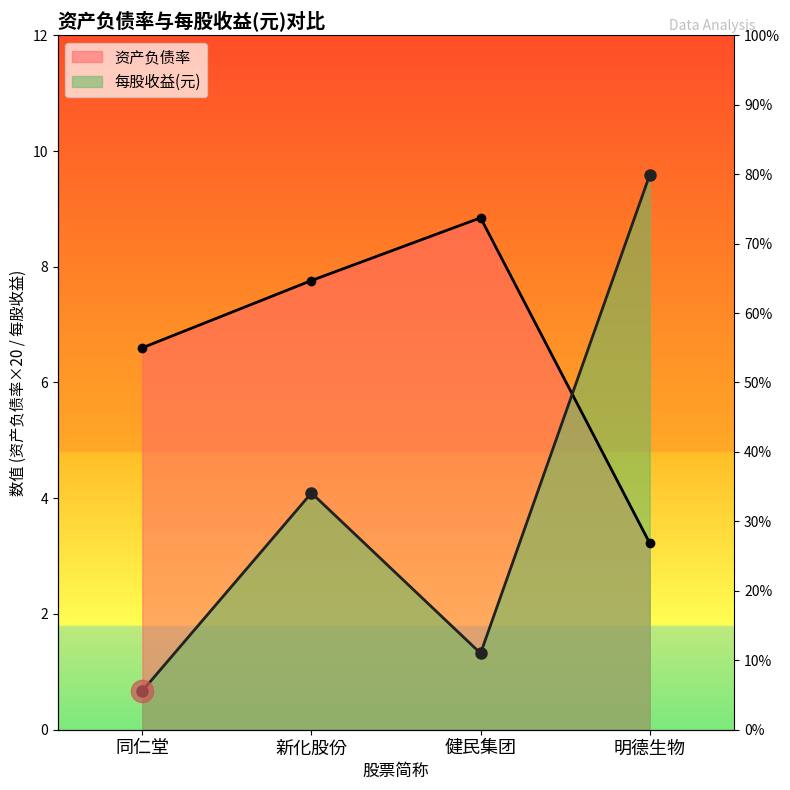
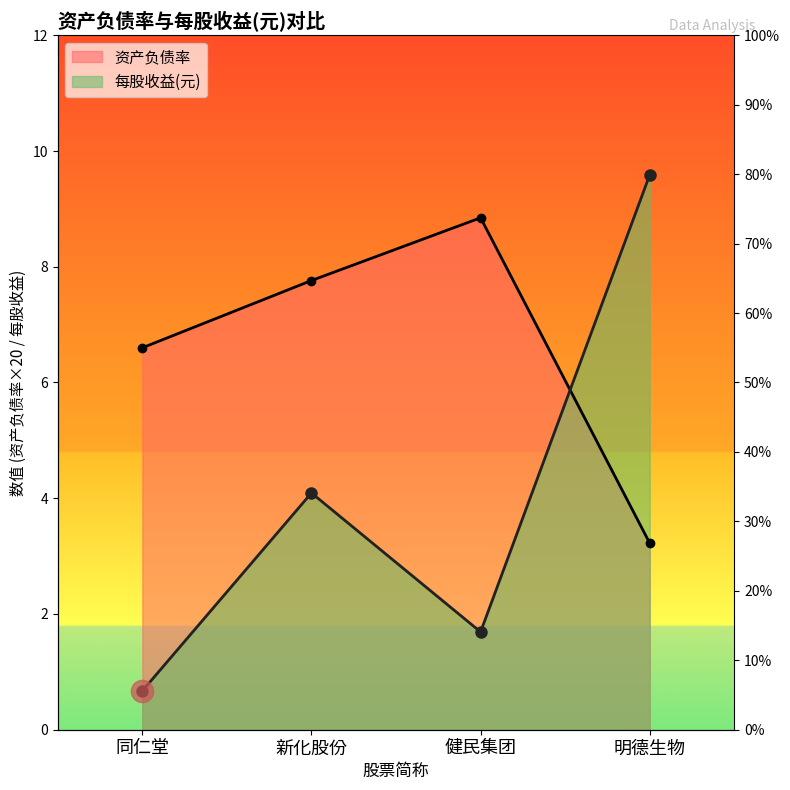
  {
    "每股收益(元)": {
      "新化股份": 4.1,
-     "健民集团": 1.3,
+     "健民集团": 1.7,
      "明德生物": 9.6
    }
  }
